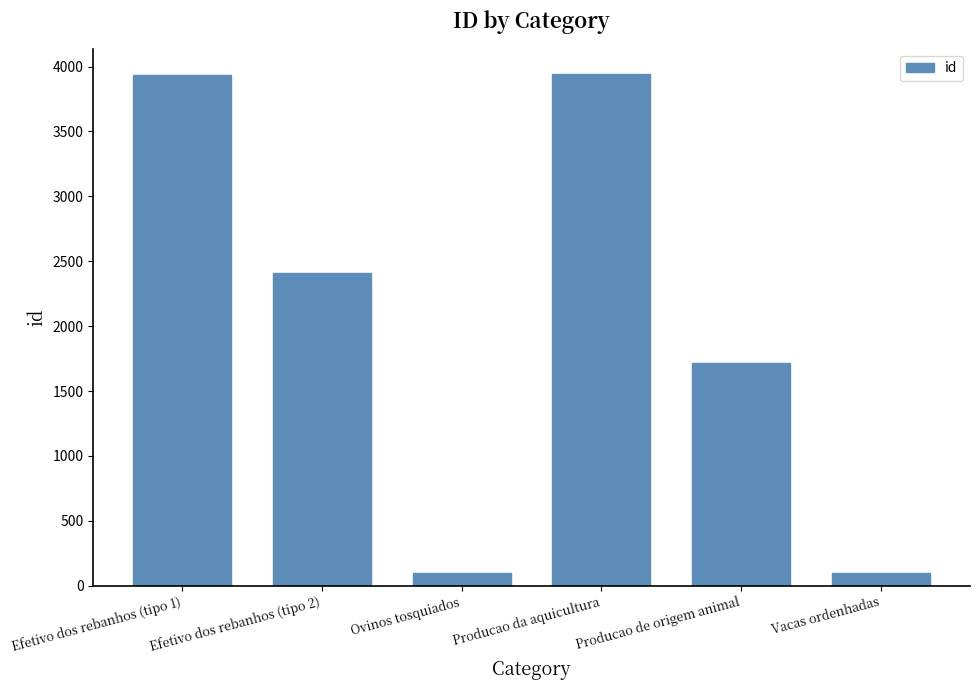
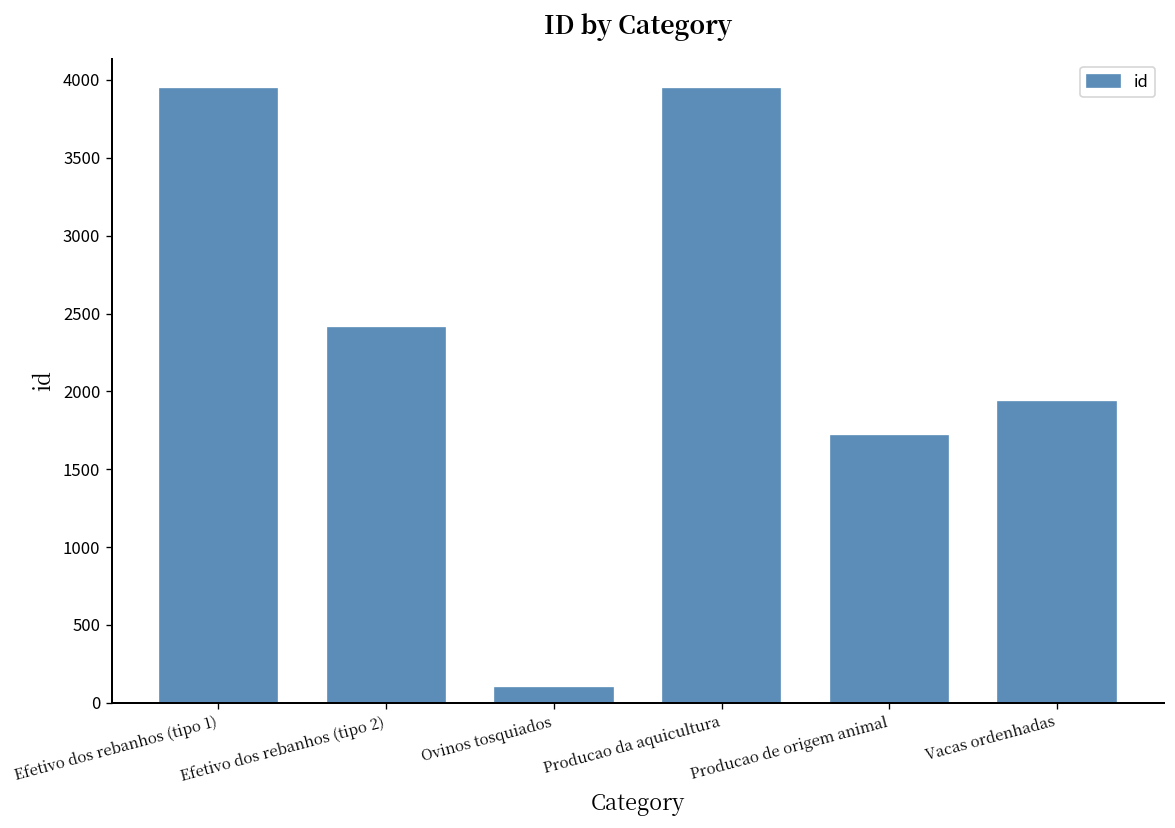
  {
    "Efetivo dos rebanhos (tipo 1)": 3940,
    "Efetivo dos rebanhos (tipo 2)": 2410,
    "Ovinos tosquiados": 100,
    "Producao da aquicultura": 3940,
    "Producao de origem animal": 1720,
-   "Vacas ordenhadas": 90
+   "Vacas ordenhadas": 1930
  }
